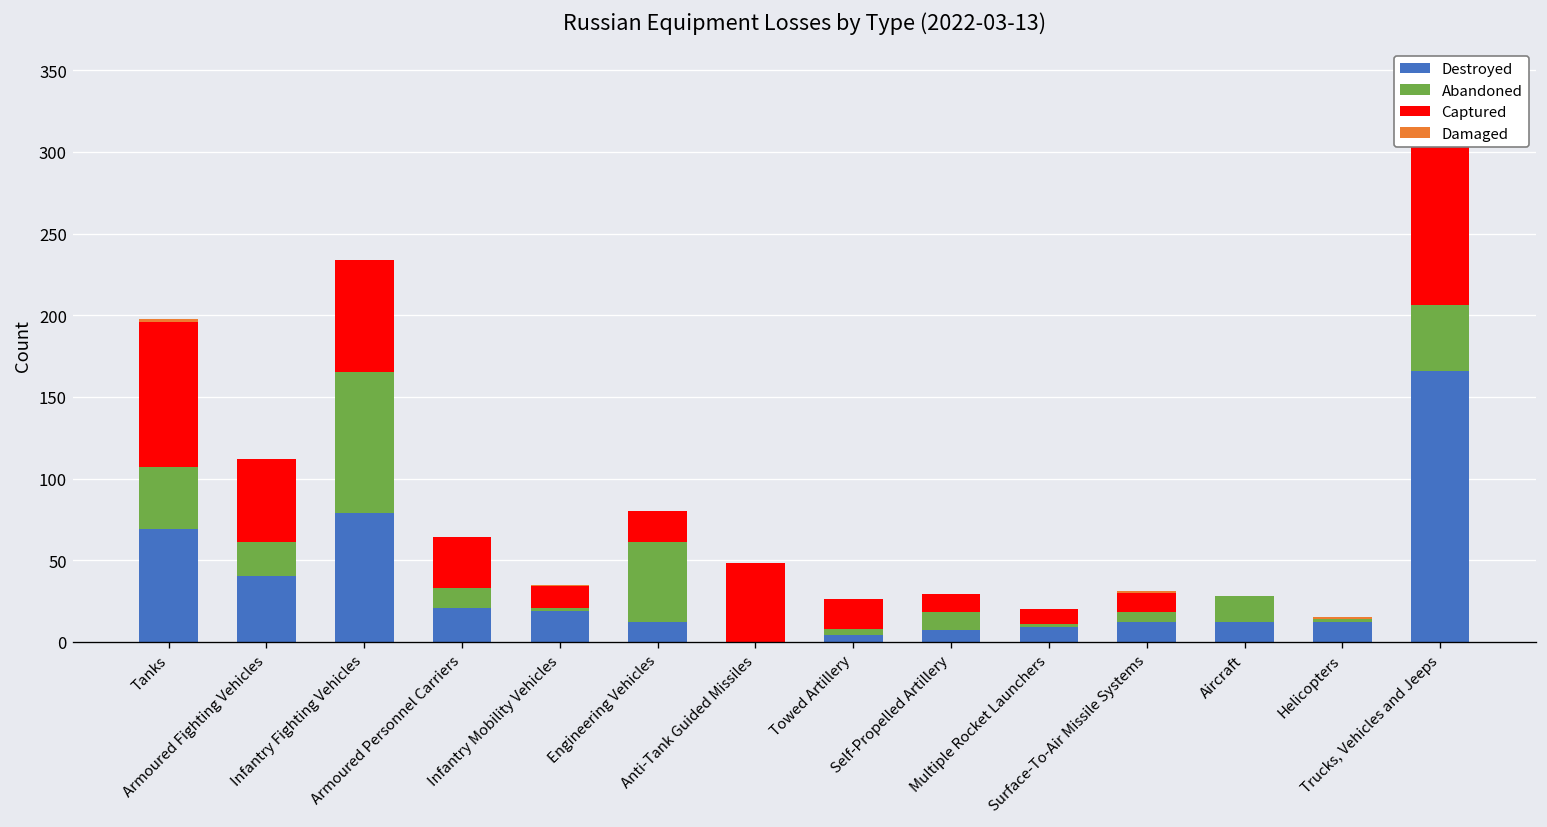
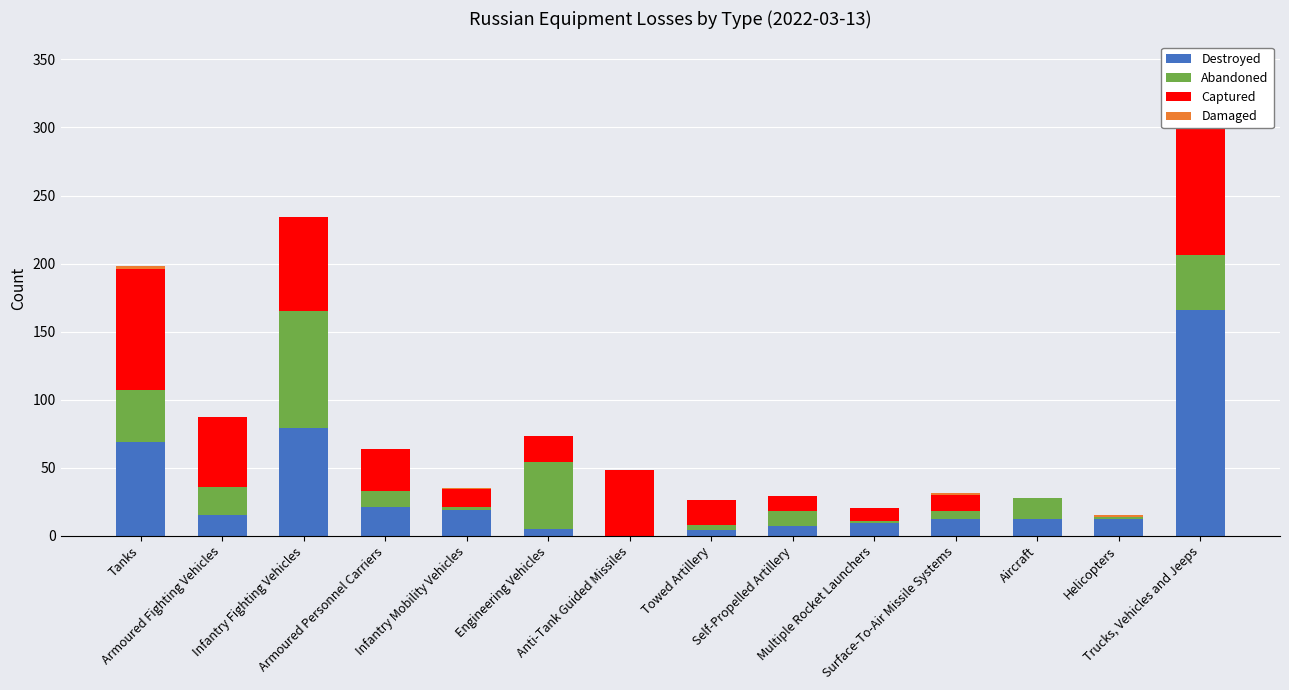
  {
    "Destroyed": {
      "Tanks": 69,
-     "Armoured Fighting Vehicles": 40,
+     "Armoured Fighting Vehicles": 15,
      "Infantry Fighting Vehicles": 79,
      "Armoured Personnel Carriers": 21,
      "Infantry Mobility Vehicles": 19,
-     "Engineering Vehicles": 12,
+     "Engineering Vehicles": 5,
      "Anti-Tank Guided Missiles": 0,
      "Towed Artillery": 4,
      "Self-Propelled Artillery": 7,
      "Multiple Rocket Launchers": 9,
      "Surface-To-Air Missile Systems": 12,
      "Aircraft": 12,
      "Helicopters": 12,
      "Trucks, Vehicles and Jeeps": 166
    },
    "Abandoned": {
      "Tanks": 38,
      "Armoured Fighting Vehicles": 21,
      "Infantry Fighting Vehicles": 86,
      "Armoured Personnel Carriers": 12,
      "Infantry Mobility Vehicles": 2,
      "Engineering Vehicles": 49,
      "Anti-Tank Guided Missiles": 0,
      "Towed Artillery": 4,
      "Self-Propelled Artillery": 11,
      "Multiple Rocket Launchers": 2,
      "Surface-To-Air Missile Systems": 6,
      "Aircraft": 16,
      "Helicopters": 2,
      "Trucks, Vehicles and Jeeps": 40
    },
    "Captured": {
      "Tanks": 89,
      "Armoured Fighting Vehicles": 51,
      "Infantry Fighting Vehicles": 69,
      "Armoured Personnel Carriers": 31,
      "Infantry Mobility Vehicles": 13,
      "Engineering Vehicles": 19,
      "Anti-Tank Guided Missiles": 48,
      "Towed Artillery": 18,
      "Self-Propelled Artillery": 11,
      "Multiple Rocket Launchers": 9,
      "Surface-To-Air Missile Systems": 12,
      "Aircraft": 0,
      "Helicopters": 0
    },
    "Damaged": {
      "Tanks": 2,
      "Armoured Fighting Vehicles": 0,
      "Infantry Fighting Vehicles": 0,
      "Armoured Personnel Carriers": 0,
      "Engineering Vehicles": 0,
      "Anti-Tank Guided Missiles": 0,
      "Towed Artillery": 0,
      "Self-Propelled Artillery": 0,
      "Multiple Rocket Launchers": 0,
      "Aircraft": 0
    }
  }
